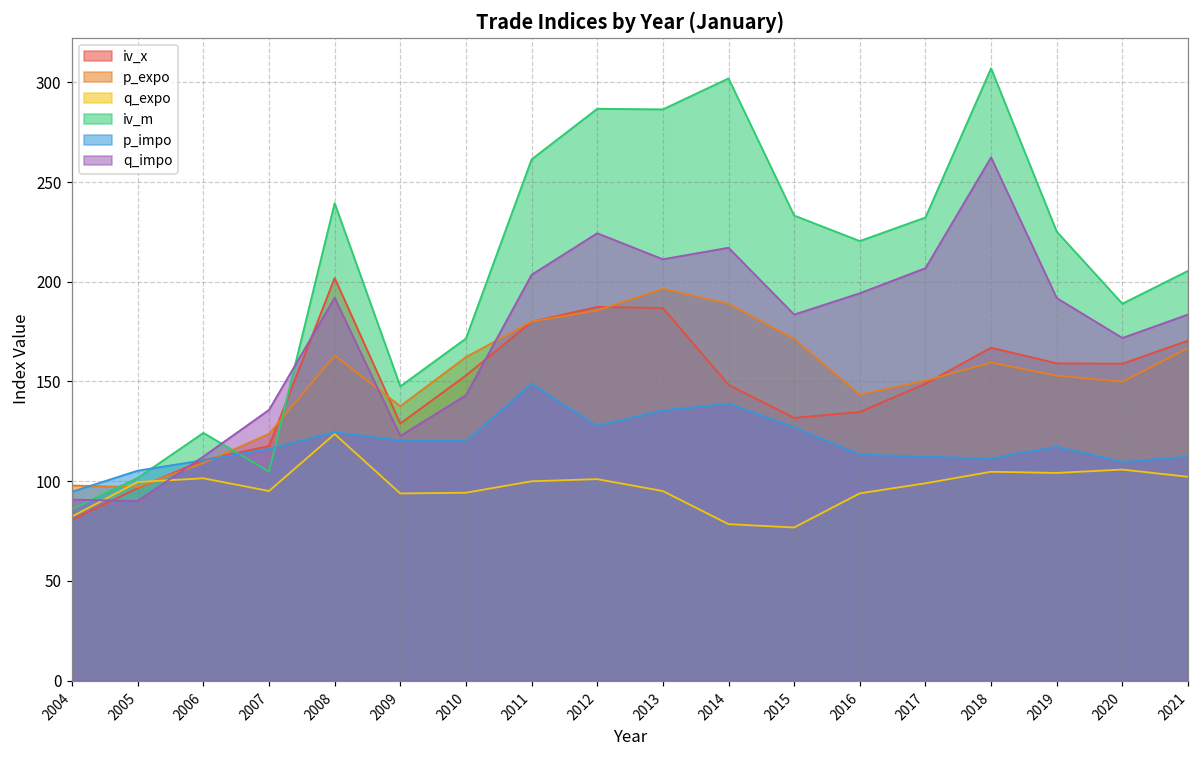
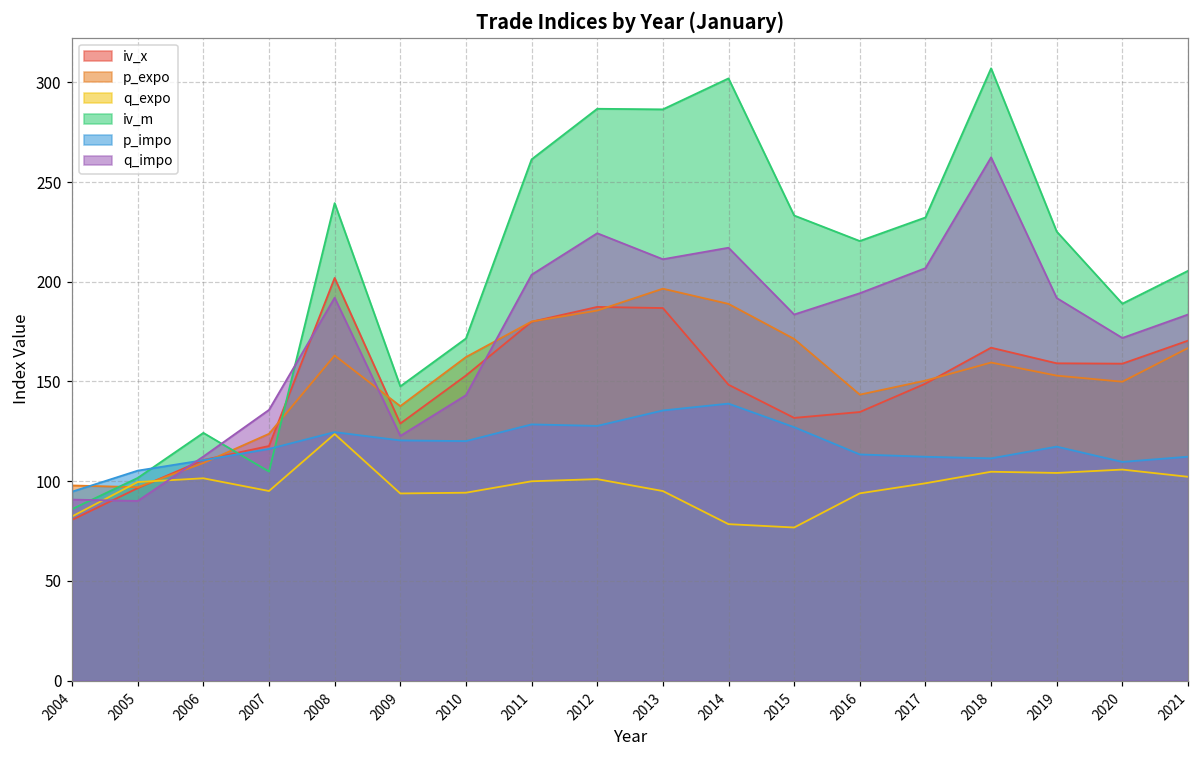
  {
    "q_expo": {
      "2004": 82,
      "2005": 100,
      "2006": 101,
      "2007": 95,
      "2009": 94,
      "2010": 94,
      "2011": 100,
      "2012": 101,
      "2013": 95,
      "2014": 78,
      "2015": 77,
      "2016": 94,
      "2017": 99,
      "2018": 105,
      "2019": 104,
      "2020": 106,
      "2021": 102
    },
    "iv_m": {
      "2004": 86,
      "2005": 102,
      "2006": 124,
      "2007": 105,
      "2008": 239,
      "2009": 148,
      "2010": 172,
      "2011": 261,
      "2012": 287,
      "2013": 286,
      "2014": 302,
      "2015": 233,
      "2016": 220,
      "2017": 232,
      "2018": 307,
      "2019": 225,
      "2020": 189,
      "2021": 205
    },
    "p_impo": {
      "2004": 95,
      "2005": 105,
      "2007": 116,
      "2009": 120,
      "2010": 120,
-     "2011": 149,
+     "2011": 128,
      "2012": 128,
      "2013": 135,
      "2014": 139,
      "2015": 127,
      "2016": 113,
      "2017": 112,
      "2018": 111,
      "2019": 117,
      "2020": 110,
      "2021": 112
    },
    "q_impo": {
      "2004": 91,
      "2005": 90,
      "2006": 112,
      "2007": 136,
      "2008": 192,
      "2009": 123,
      "2010": 143,
      "2011": 204,
      "2012": 224,
      "2013": 211,
      "2014": 217,
      "2015": 184,
      "2016": 194,
      "2017": 207,
      "2018": 262,
      "2019": 192,
      "2020": 172,
      "2021": 184
    }
  }
